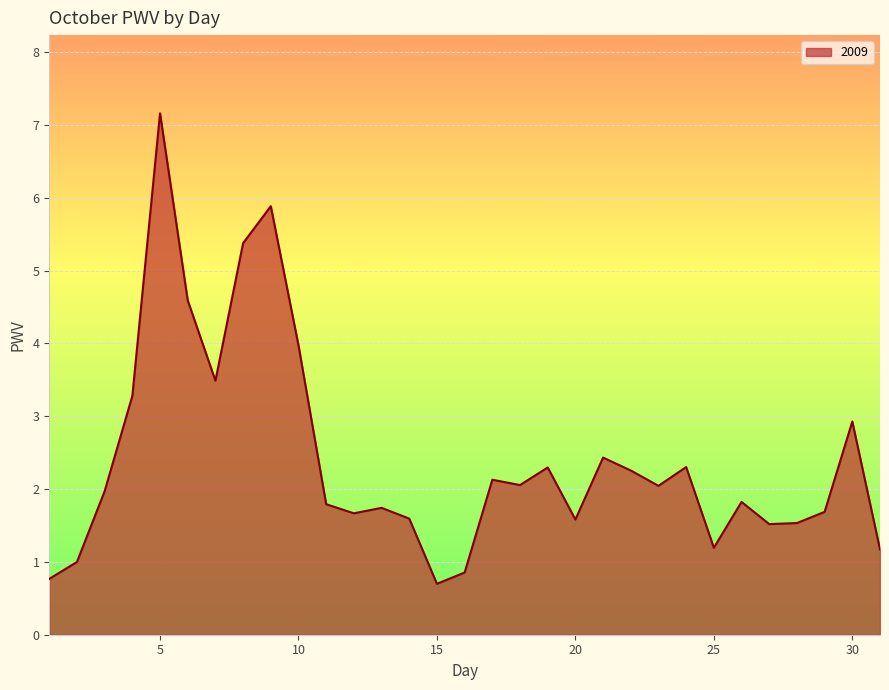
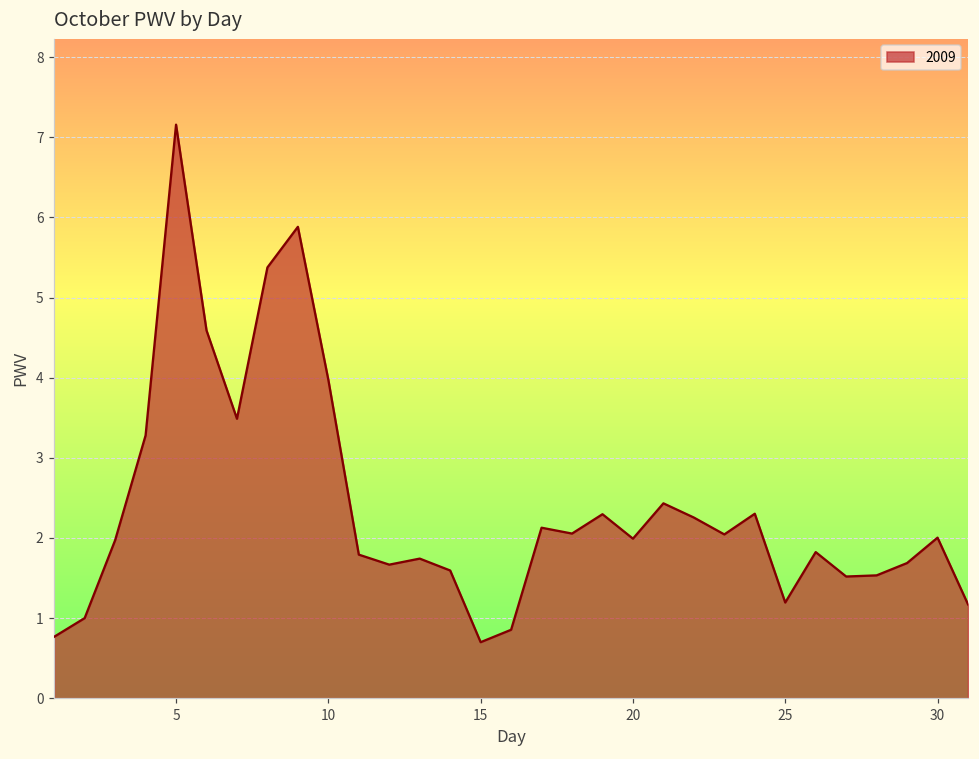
  {
    "5": 7.2,
    "10": 4.0,
    "15": 0.7,
-   "20": 1.6,
+   "20": 2.0,
    "25": 1.2,
-   "30": 2.9
+   "30": 2.0
  }
